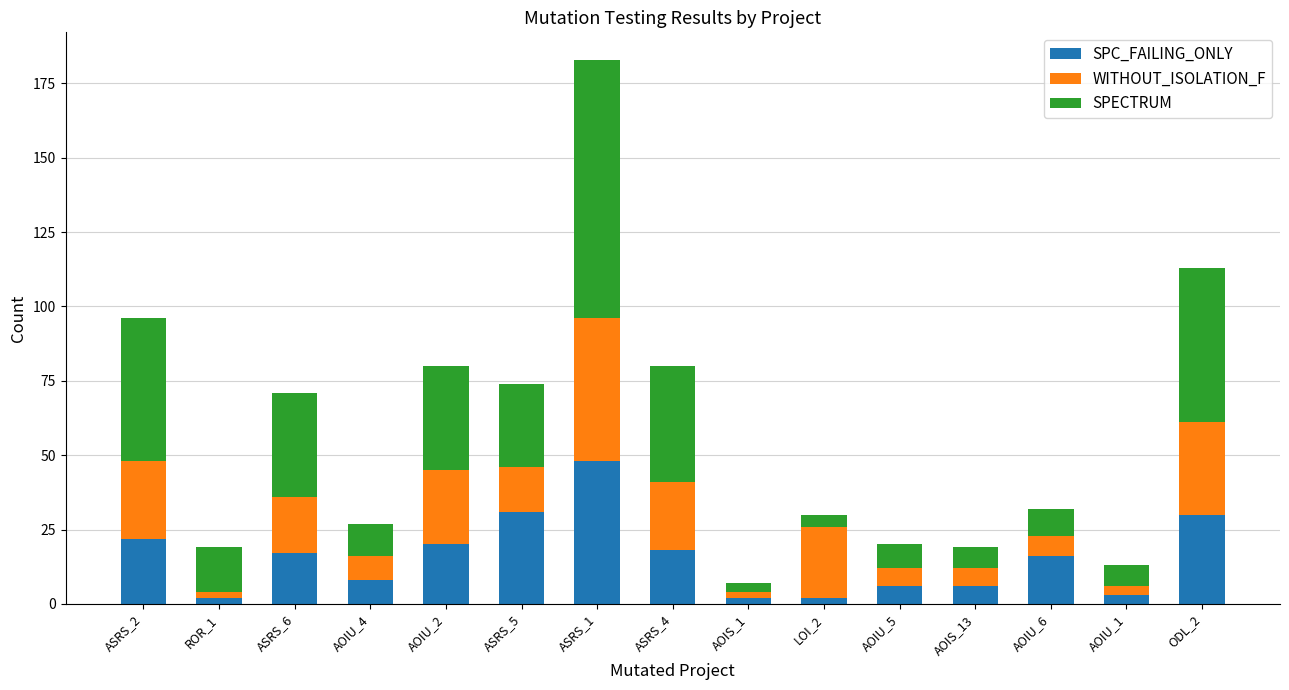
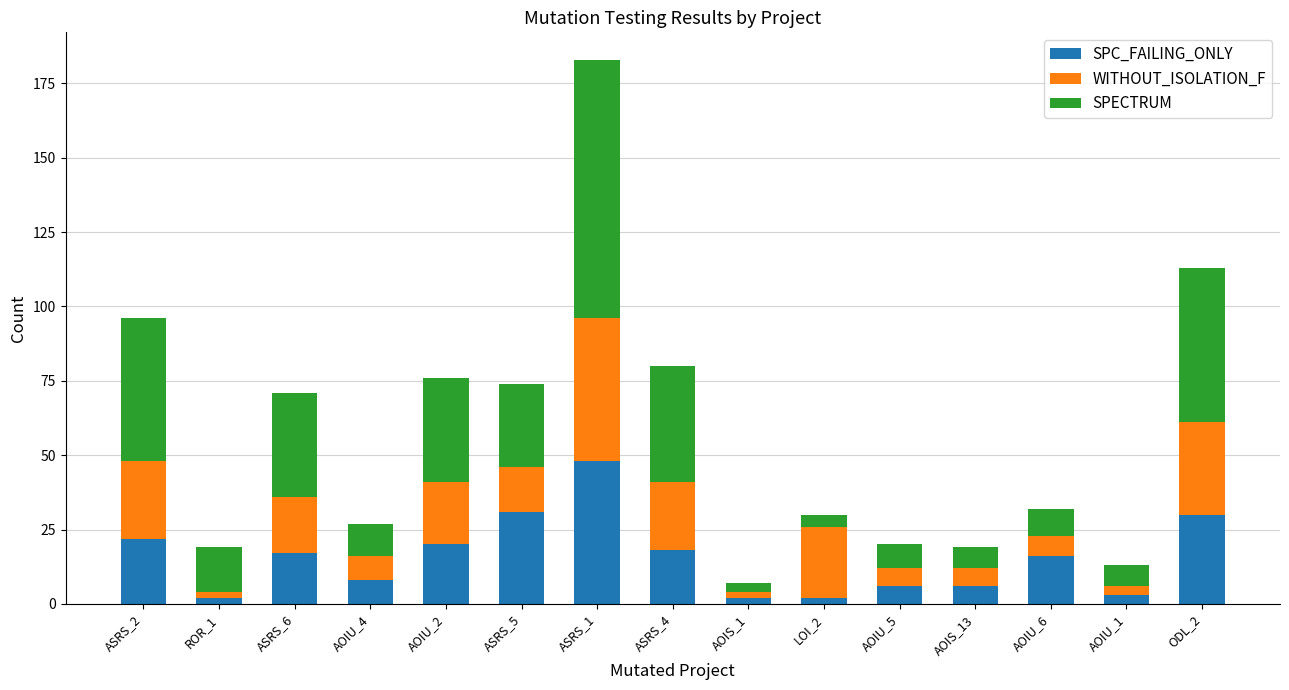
  {
    "SPC_FAILING_ONLY": {
      "ASRS_2": 22,
      "ROR_1": 2,
      "ASRS_6": 17,
      "AOIU_4": 8,
      "AOIU_2": 20,
      "ASRS_5": 31,
      "ASRS_1": 48,
      "ASRS_4": 18,
      "AOIS_1": 2,
      "LOI_2": 2,
      "AOIU_5": 6,
      "AOIS_13": 6,
      "AOIU_6": 16,
      "AOIU_1": 3,
      "ODL_2": 30
    },
    "WITHOUT_ISOLATION_F": {
      "ASRS_2": 26,
      "ROR_1": 2,
      "ASRS_6": 19,
      "AOIU_4": 8,
-     "AOIU_2": 25,
+     "AOIU_2": 21,
      "ASRS_5": 15,
      "ASRS_1": 48,
      "ASRS_4": 23,
      "AOIS_1": 2,
      "LOI_2": 24,
      "AOIU_5": 6,
      "AOIS_13": 6,
      "AOIU_6": 7,
      "AOIU_1": 3,
      "ODL_2": 31
    },
    "SPECTRUM": {
      "ASRS_2": 48,
      "ROR_1": 15,
      "ASRS_6": 35,
      "AOIU_4": 11,
      "AOIU_2": 35,
      "ASRS_5": 28,
      "ASRS_1": 87,
      "ASRS_4": 39,
      "AOIS_1": 3,
      "LOI_2": 4,
      "AOIU_5": 8,
      "AOIS_13": 7,
      "AOIU_6": 9,
      "AOIU_1": 7,
      "ODL_2": 52
    }
  }
